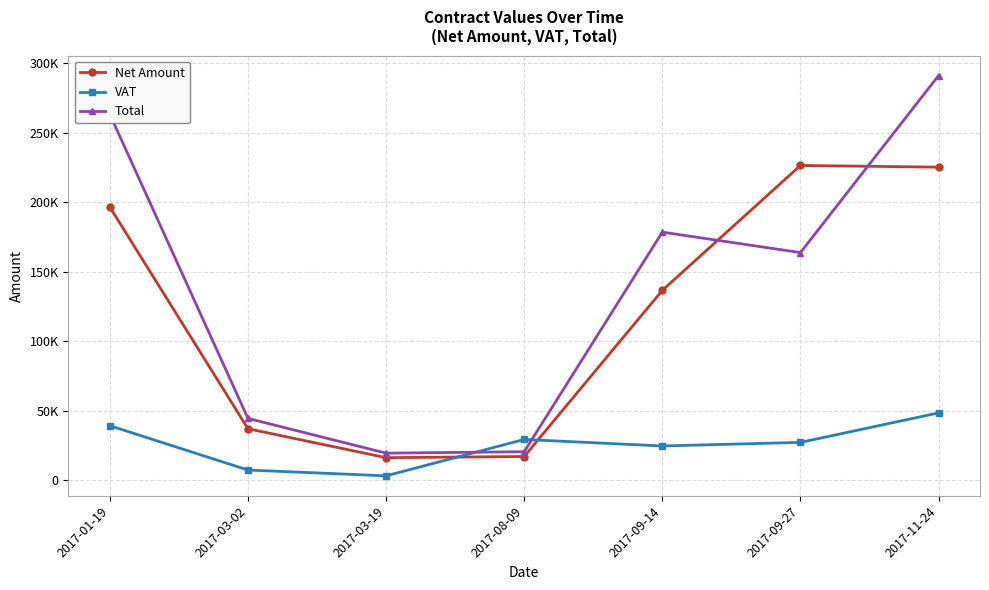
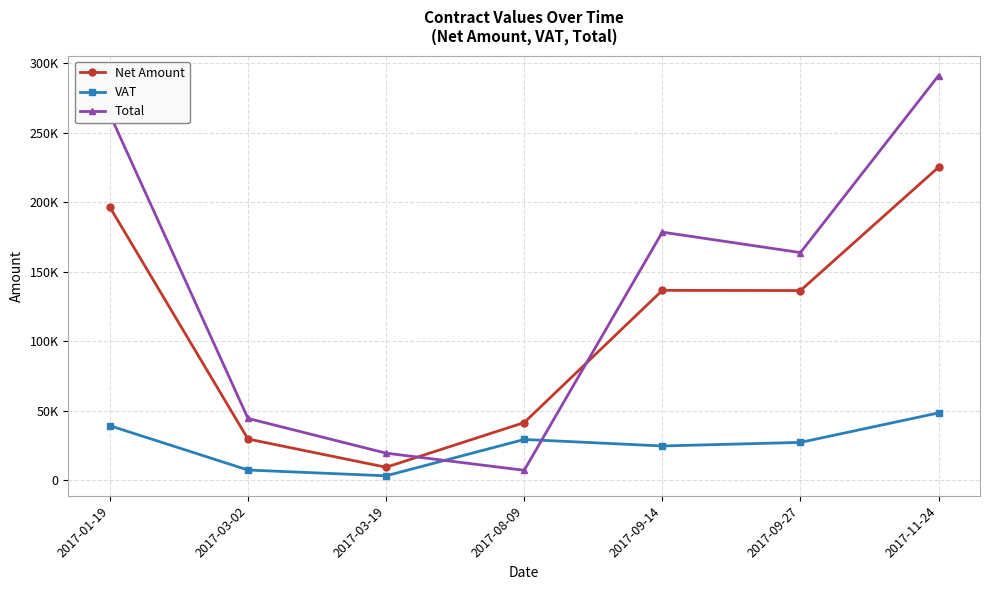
  {
    "Net Amount": {
      "2017-01-19": 197000,
-     "2017-03-02": 37000,
-     "2017-03-19": 16000,
-     "2017-08-09": 17000,
+     "2017-03-02": 30000,
+     "2017-03-19": 9000,
+     "2017-08-09": 42000,
      "2017-09-14": 137000,
-     "2017-09-27": 227000,
+     "2017-09-27": 137000,
      "2017-11-24": 225000
    },
    "VAT": {
      "2017-01-19": 39000,
      "2017-03-02": 7000,
      "2017-03-19": 3000,
      "2017-08-09": 29000,
      "2017-09-14": 25000,
      "2017-09-27": 27000,
      "2017-11-24": 49000
    },
    "Total": {
      "2017-03-02": 45000,
      "2017-03-19": 20000,
-     "2017-08-09": 21000,
+     "2017-08-09": 7000,
      "2017-09-14": 179000,
      "2017-09-27": 164000,
      "2017-11-24": 291000
    }
  }
